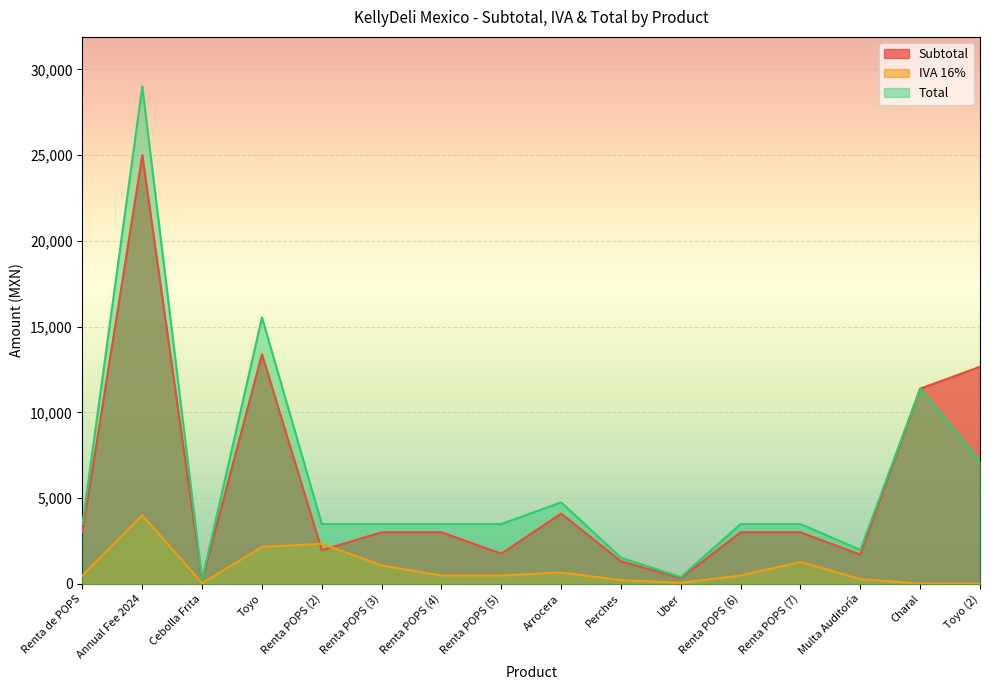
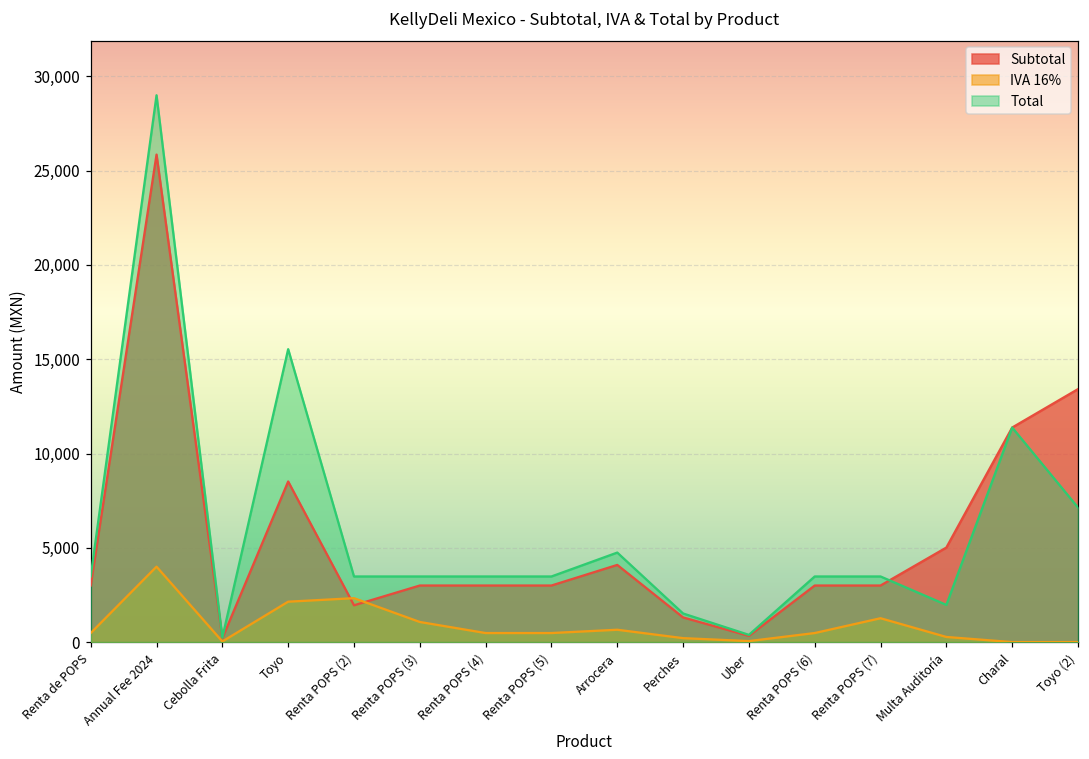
  {
    "Subtotal": {
      "Renta de POPS": "3,000",
-     "Annual Fee 2024": "25,000",
-     "Toyo": "13,400",
+     "Annual Fee 2024": "25,900",
+     "Toyo": "8,500",
      "Renta POPS (2)": "2,000",
      "Renta POPS (3)": "3,000",
      "Renta POPS (4)": "3,000",
-     "Renta POPS (5)": "1,800",
+     "Renta POPS (5)": "3,000",
      "Arrocera": "4,100",
      "Perches": "1,300",
      "Renta POPS (6)": "3,000",
      "Renta POPS (7)": "3,000",
-     "Multa Auditoría": "1,700",
-     "Toyo (2)": "12,700"
+     "Multa Auditoría": "5,000",
+     "Toyo (2)": "13,400"
    },
    "IVA 16%": {
      "Renta de POPS": "500",
      "Annual Fee 2024": "4,000",
      "Cebolla Frita": "0",
      "Toyo": "2,100",
      "Renta POPS (2)": "2,300",
      "Renta POPS (3)": "1,100",
      "Renta POPS (4)": "500",
      "Renta POPS (5)": "500",
      "Arrocera": "700",
      "Perches": "200",
      "Uber": "100",
      "Renta POPS (6)": "500",
      "Renta POPS (7)": "1,300",
      "Multa Auditoría": "300",
      "Charal": "0",
      "Toyo (2)": "0"
    },
    "Total": {
      "Renta de POPS": "3,500",
      "Annual Fee 2024": "29,000",
      "Toyo": "15,500",
      "Renta POPS (2)": "3,500",
      "Renta POPS (3)": "3,500",
      "Renta POPS (4)": "3,500",
      "Renta POPS (5)": "3,500",
      "Arrocera": "4,700",
      "Perches": "1,500",
      "Renta POPS (6)": "3,500",
      "Renta POPS (7)": "3,500",
      "Multa Auditoría": "2,000",
      "Toyo (2)": "7,100"
    }
  }
